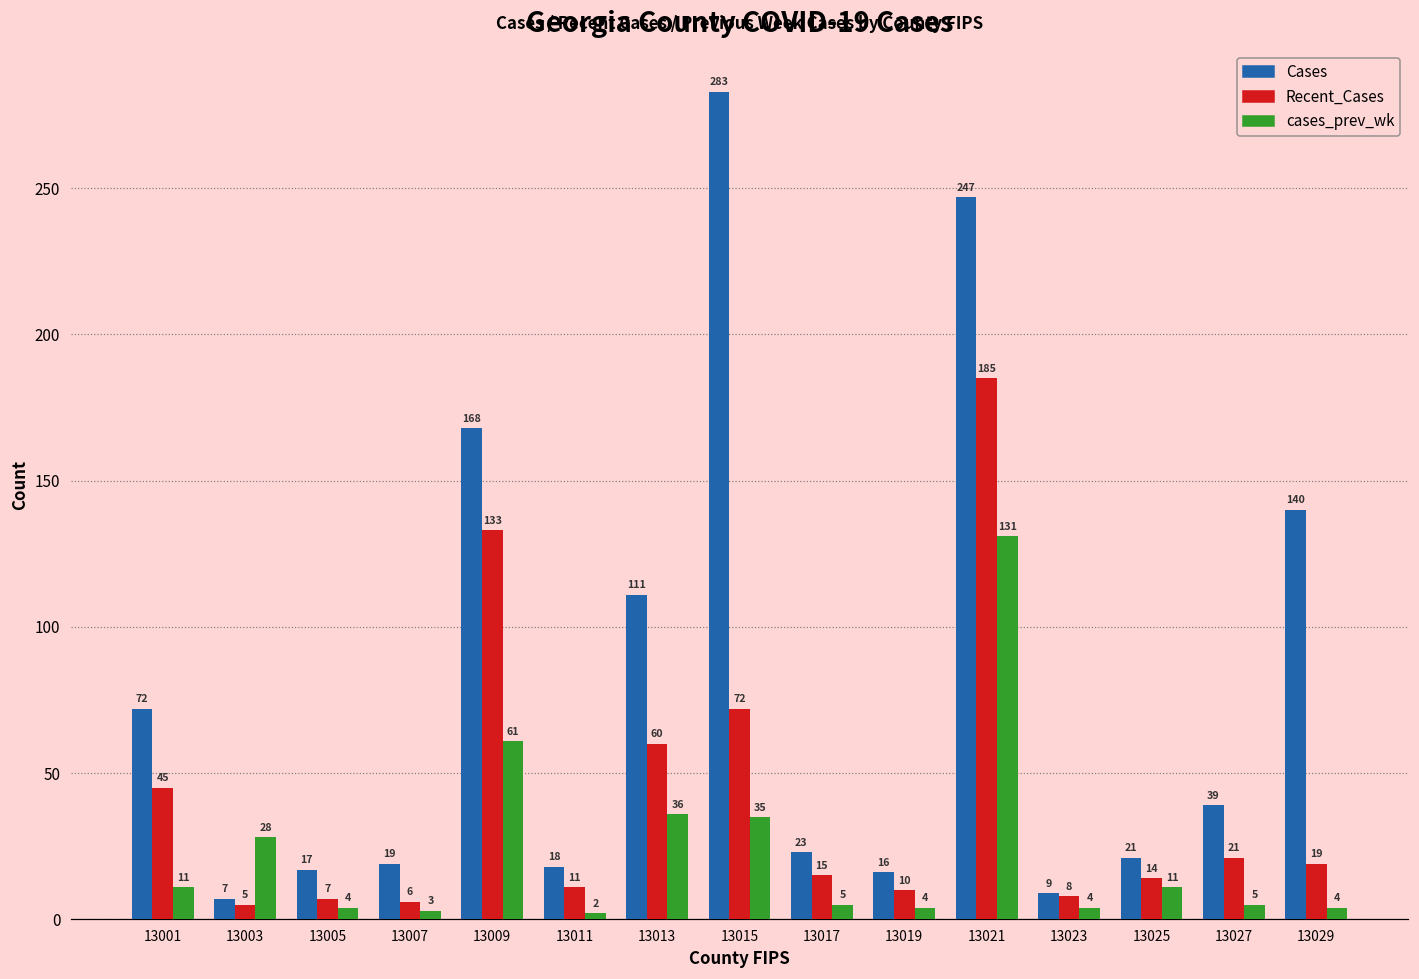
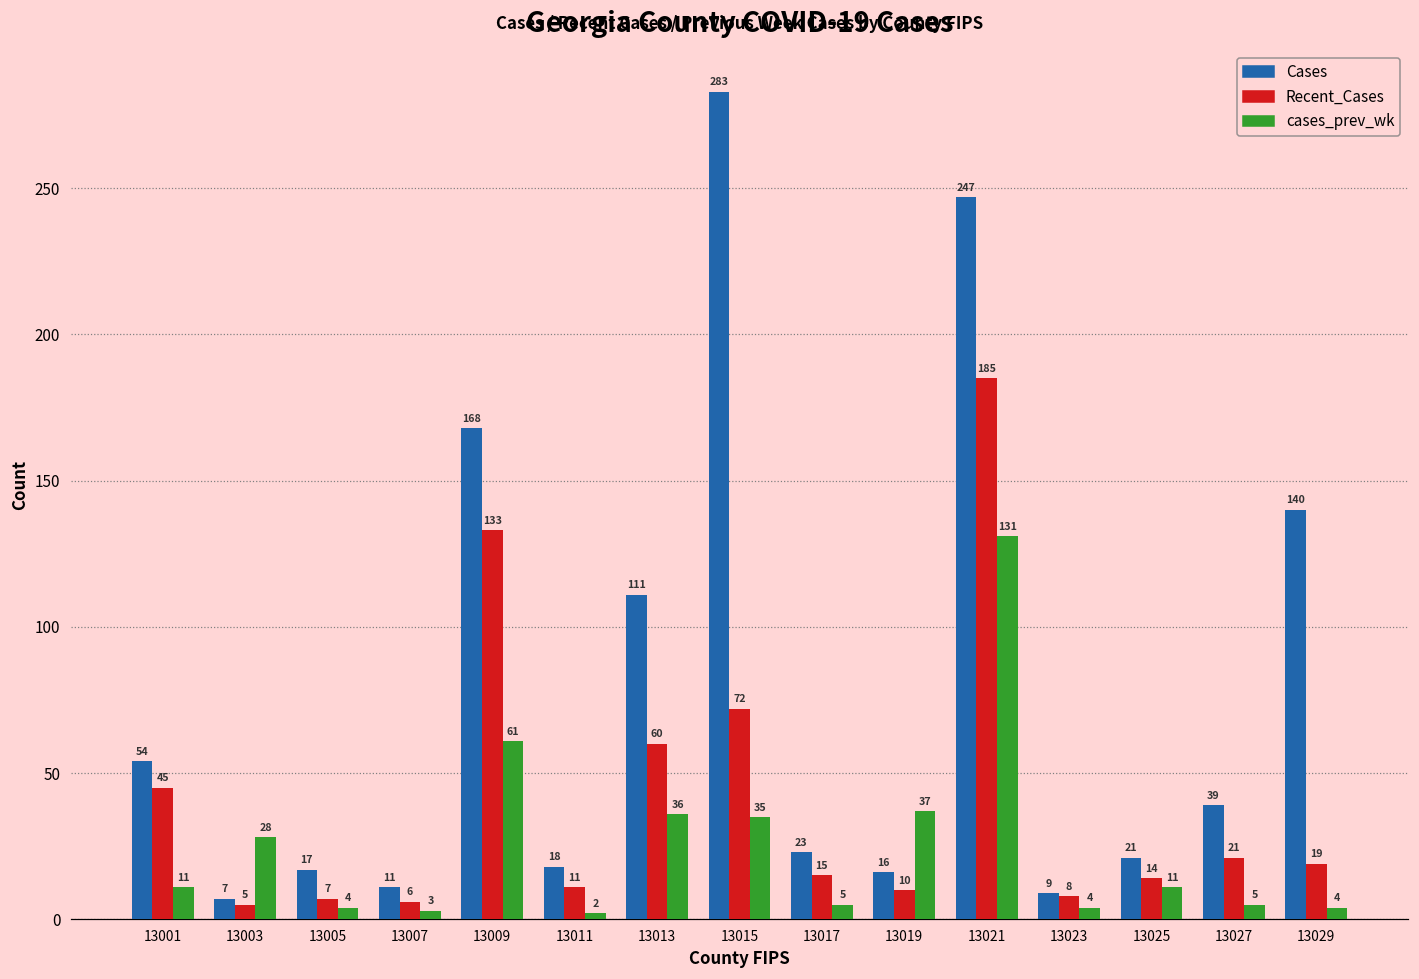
  {
    "Cases": {
-     "13001": 72,
+     "13001": 54,
      "13003": 7,
      "13005": 17,
-     "13007": 19,
+     "13007": 11,
      "13009": 168,
      "13011": 18,
      "13013": 111,
      "13015": 283,
      "13017": 23,
      "13019": 16,
      "13021": 247,
      "13023": 9,
      "13025": 21,
      "13027": 39,
      "13029": 140
    },
    "Recent_Cases": {
      "13001": 45,
      "13003": 5,
      "13005": 7,
      "13007": 6,
      "13009": 133,
      "13011": 11,
      "13013": 60,
      "13015": 72,
      "13017": 15,
      "13019": 10,
      "13021": 185,
      "13023": 8,
      "13025": 14,
      "13027": 21,
      "13029": 19
    },
    "cases_prev_wk": {
      "13001": 11,
      "13003": 28,
      "13005": 4,
      "13007": 3,
      "13009": 61,
      "13011": 2,
      "13013": 36,
      "13015": 35,
      "13017": 5,
-     "13019": 4,
+     "13019": 37,
      "13021": 131,
      "13023": 4,
      "13025": 11,
      "13027": 5,
      "13029": 4
    }
  }
